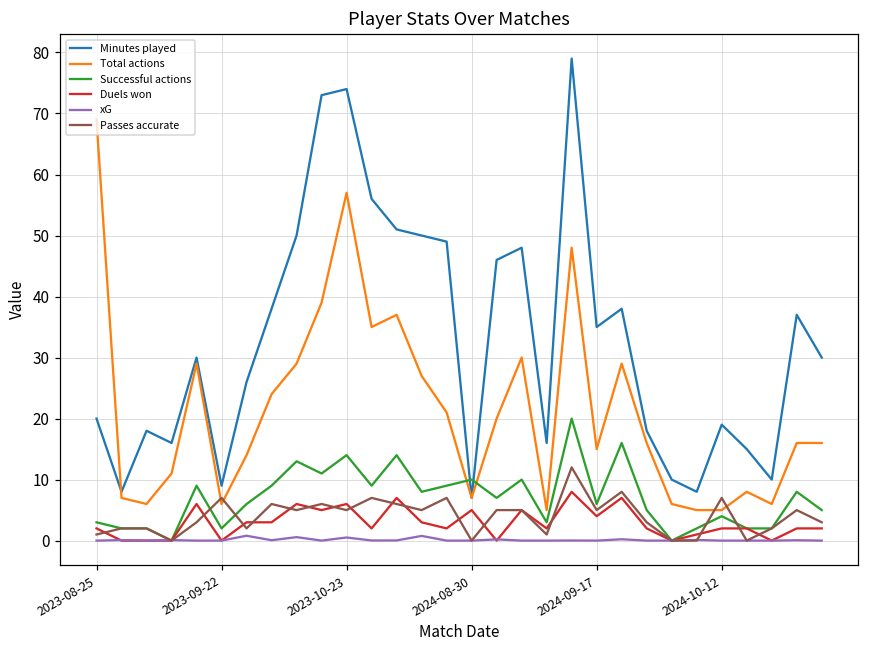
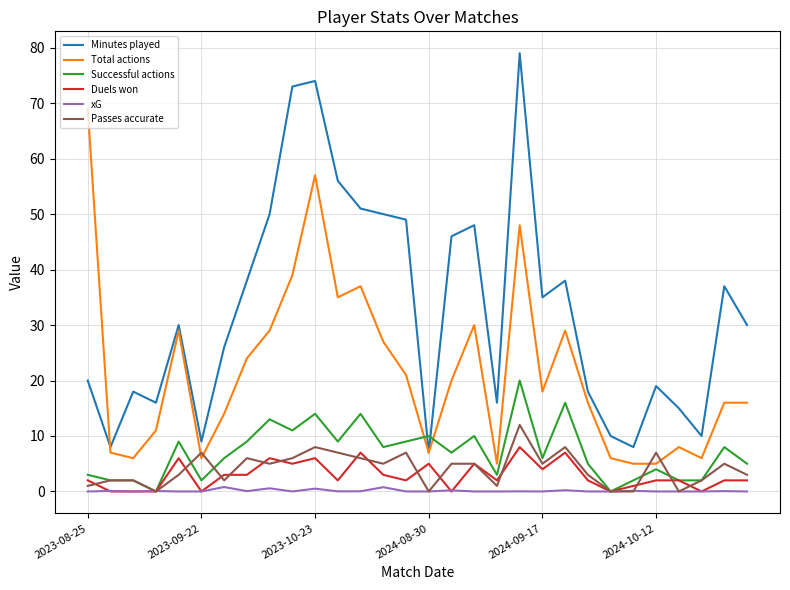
  {
    "Minutes played": {
      "2023-08-25": 20,
      "2023-09-22": 9,
      "2023-10-23": 74,
      "2024-09-17": 35,
      "2024-10-12": 19
    },
    "Total actions": {
      "2023-09-22": 6,
      "2023-10-23": 57,
-     "2024-09-17": 15,
+     "2024-09-17": 18,
      "2024-10-12": 5
    },
    "Successful actions": {
      "2023-08-25": 3,
      "2023-09-22": 2,
      "2023-10-23": 14,
      "2024-08-30": 10,
      "2024-09-17": 6,
      "2024-10-12": 4
    },
    "Duels won": {
      "2023-08-25": 2,
      "2023-10-23": 6,
      "2024-08-30": 5,
      "2024-09-17": 4,
      "2024-10-12": 2
    },
    "xG": {
      "2023-08-25": 0,
      "2023-10-23": 1,
      "2024-09-17": 0,
      "2024-10-12": 0
    },
    "Passes accurate": {
      "2023-08-25": 1,
      "2023-09-22": 7,
-     "2023-10-23": 5,
+     "2023-10-23": 8,
      "2024-09-17": 5,
      "2024-10-12": 7
    }
  }
